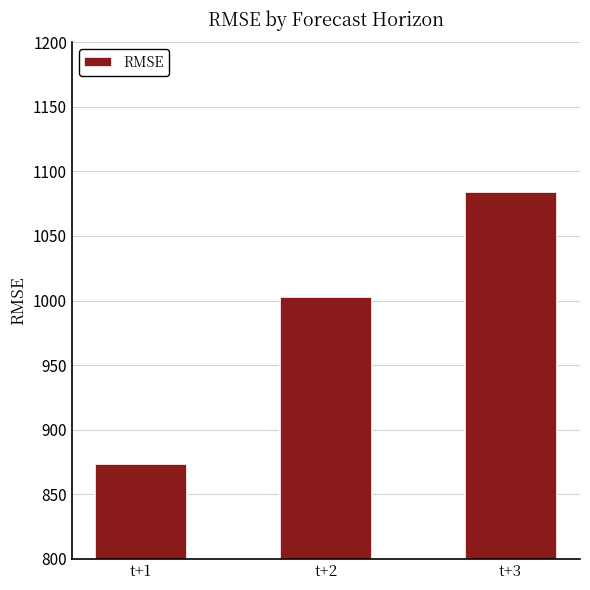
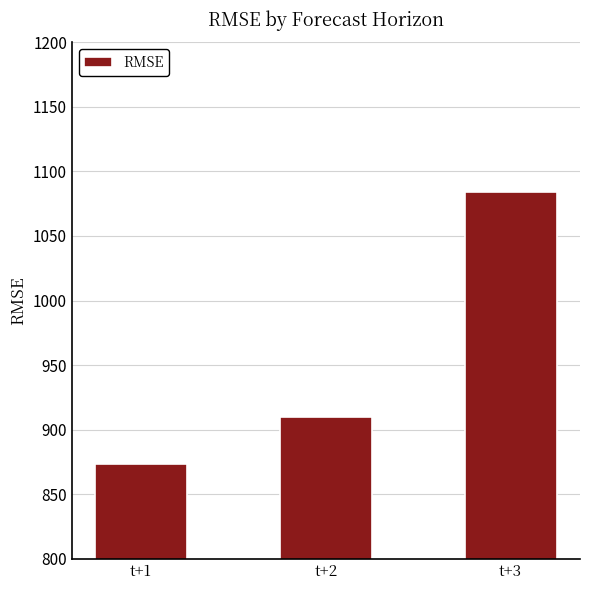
  {
    "t+1": 873,
-   "t+2": 1003,
+   "t+2": 910,
    "t+3": 1084
  }
